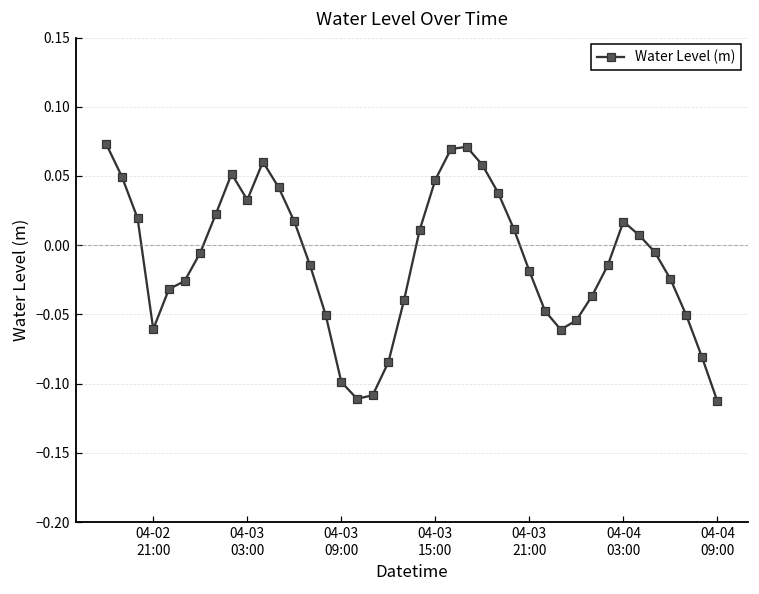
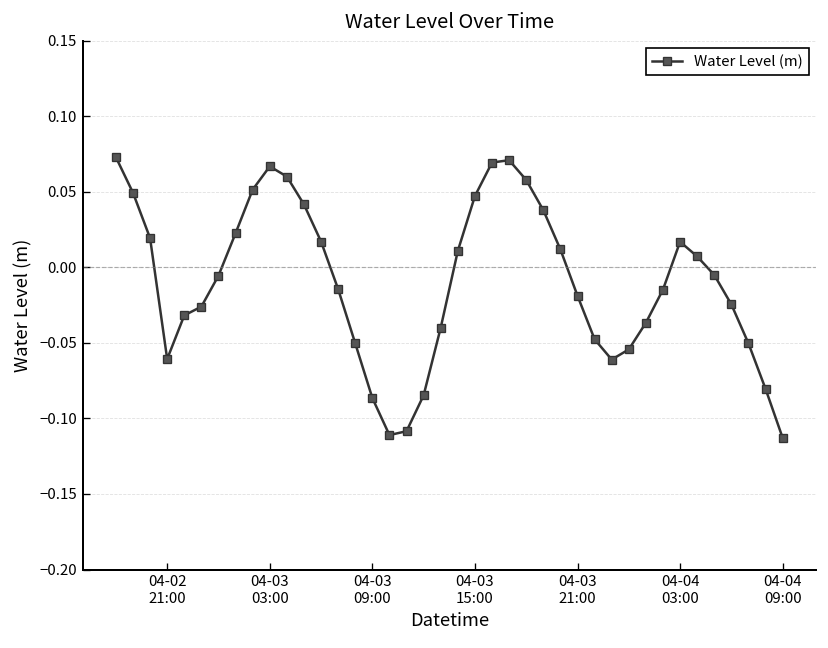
  {
    "04-02 21:00": -0.061,
-   "04-03 03:00": 0.033,
-   "04-03 09:00": -0.099,
+   "04-03 03:00": 0.067,
+   "04-03 09:00": -0.086,
    "04-03 15:00": 0.047,
    "04-03 21:00": -0.019,
    "04-04 03:00": 0.017,
    "04-04 09:00": -0.113
  }
